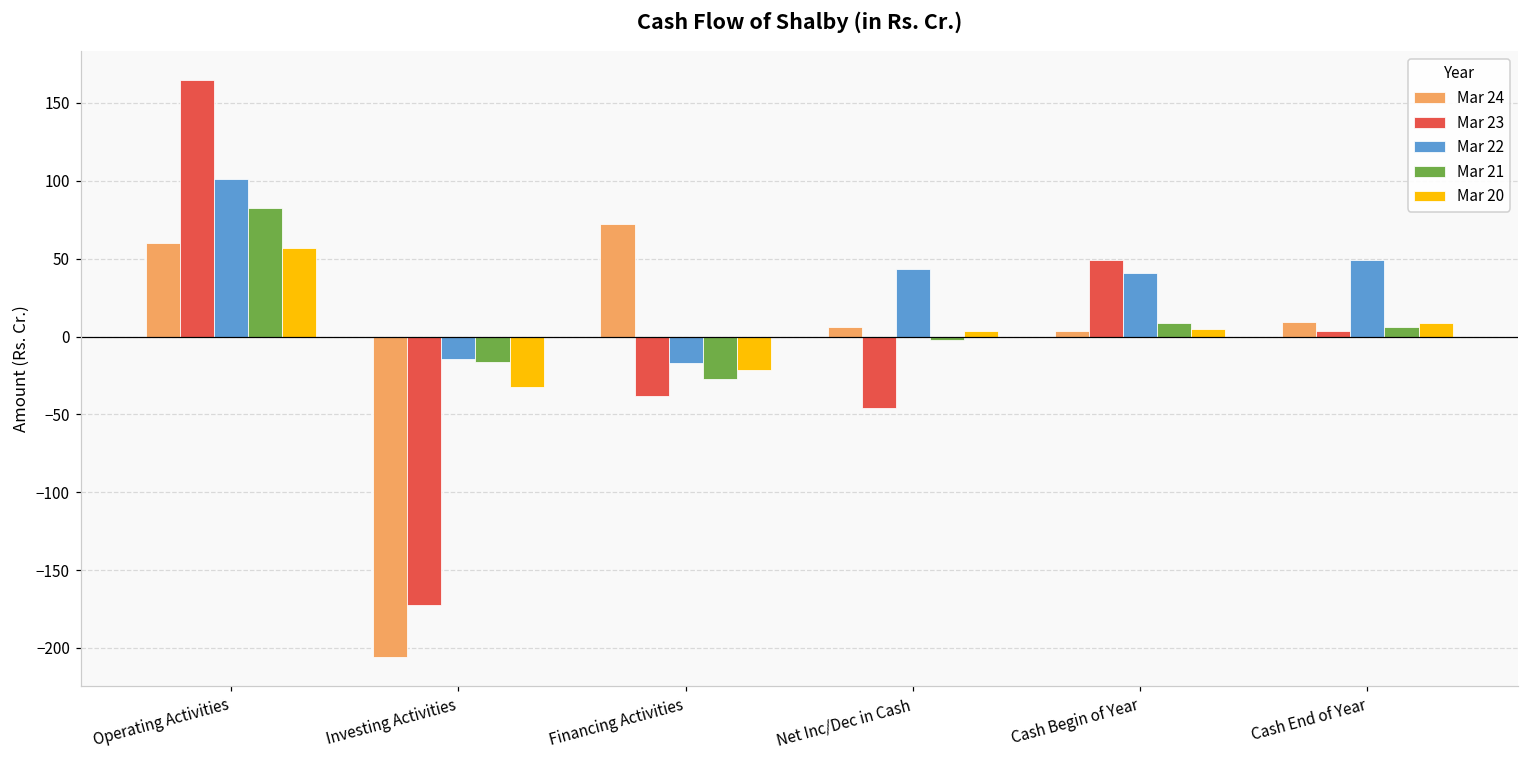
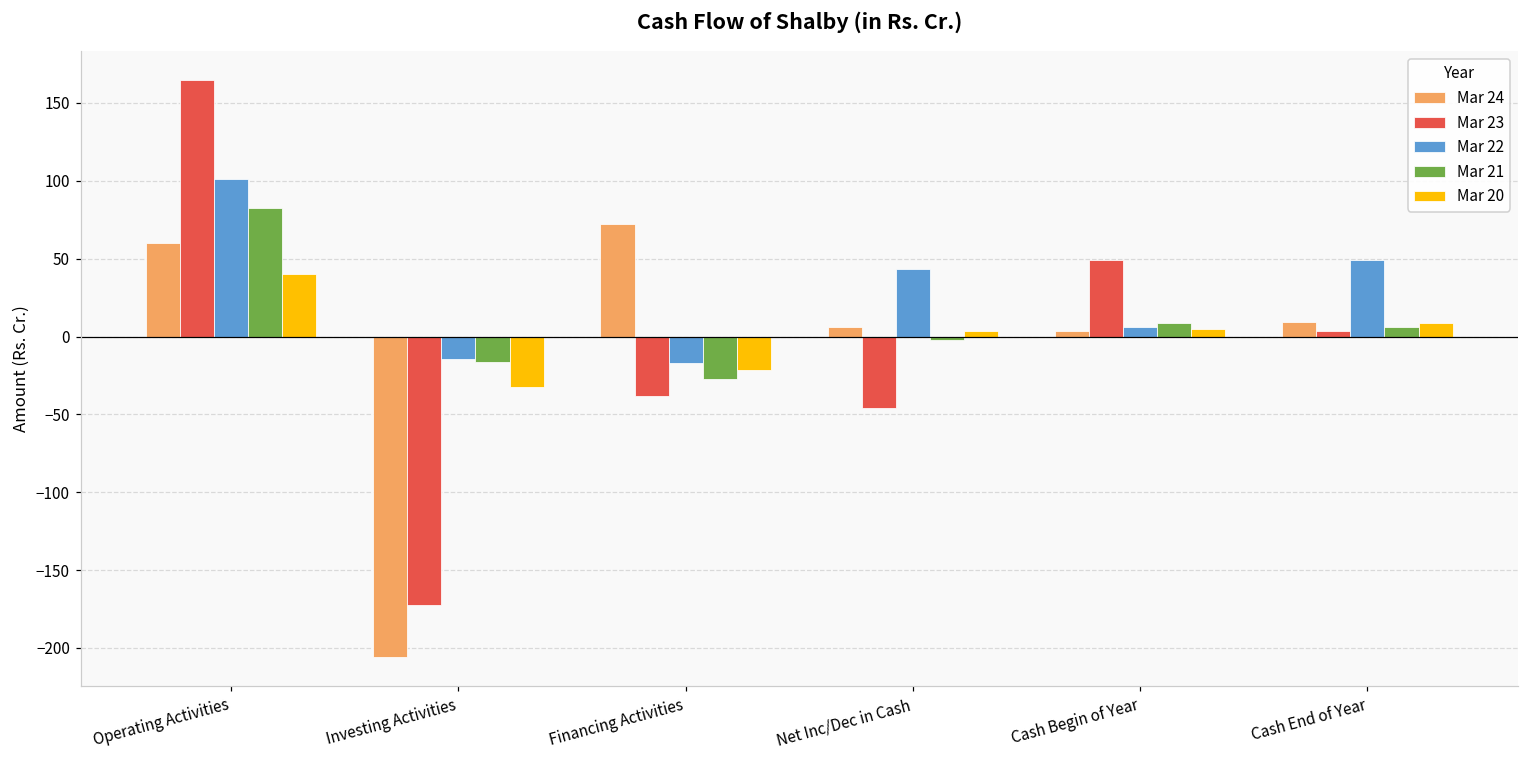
  {
    "Mar 24": {
      "Operating Activities": 60,
      "Investing Activities": -206,
      "Financing Activities": 72,
      "Net Inc/Dec in Cash": 6,
      "Cash Begin of Year": 3,
      "Cash End of Year": 9
    },
    "Mar 23": {
      "Operating Activities": 165,
      "Investing Activities": -172,
      "Financing Activities": -38,
      "Net Inc/Dec in Cash": -46,
      "Cash Begin of Year": 49,
      "Cash End of Year": 3
    },
    "Mar 22": {
      "Operating Activities": 101,
      "Investing Activities": -15,
      "Financing Activities": -17,
      "Net Inc/Dec in Cash": 43,
-     "Cash Begin of Year": 41,
+     "Cash Begin of Year": 6,
      "Cash End of Year": 49
    },
    "Mar 21": {
      "Operating Activities": 82,
      "Investing Activities": -17,
      "Financing Activities": -27,
      "Net Inc/Dec in Cash": -2,
      "Cash Begin of Year": 8,
      "Cash End of Year": 6
    },
    "Mar 20": {
-     "Operating Activities": 57,
+     "Operating Activities": 40,
      "Investing Activities": -32,
      "Financing Activities": -22,
      "Net Inc/Dec in Cash": 3,
      "Cash Begin of Year": 5,
      "Cash End of Year": 8
    }
  }
